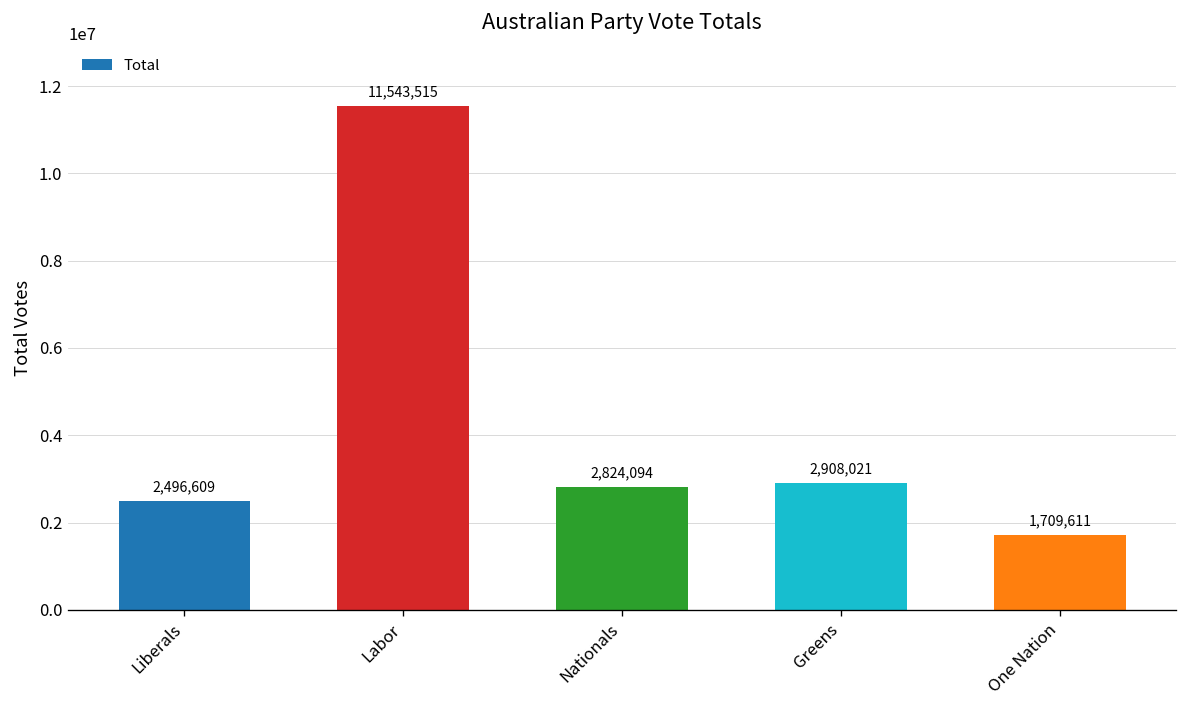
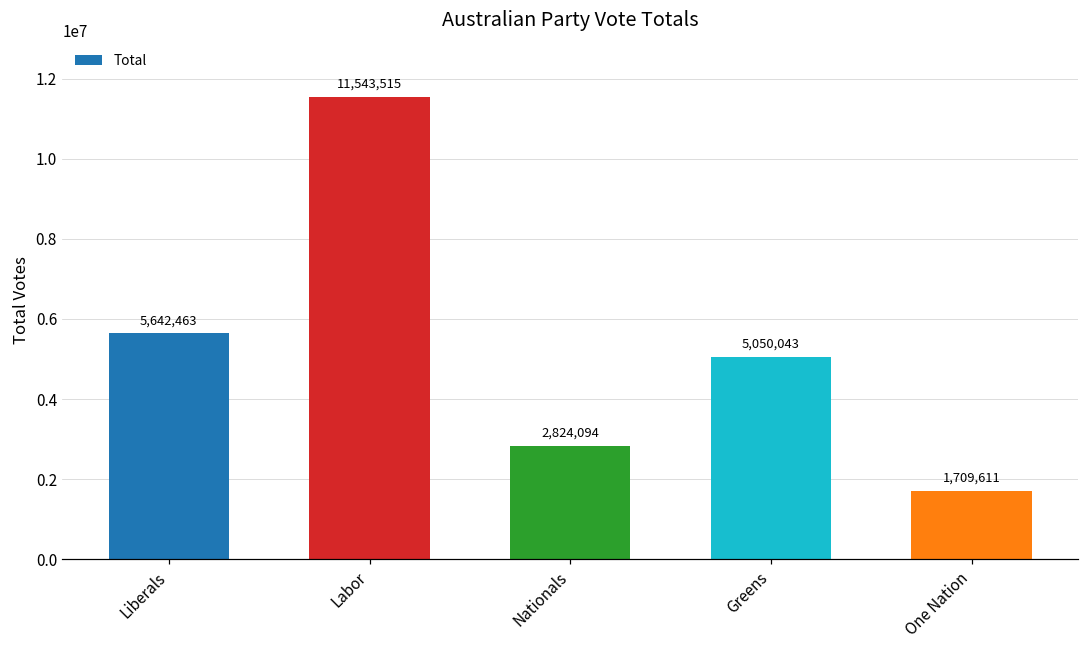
  {
-   "Liberals": "2,496,609",
+   "Liberals": "5,642,463",
    "Labor": "11,543,515",
    "Nationals": "2,824,094",
-   "Greens": "2,908,021",
+   "Greens": "5,050,043",
    "One Nation": "1,709,611"
  }
